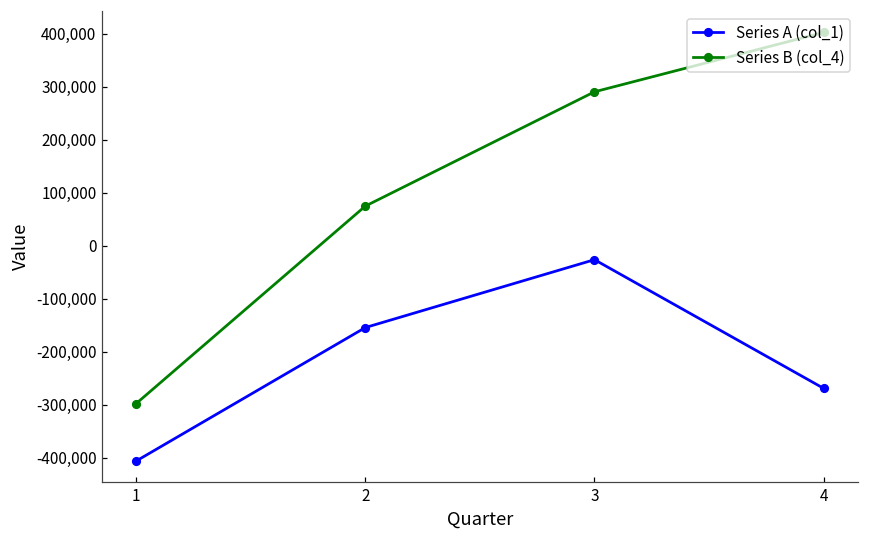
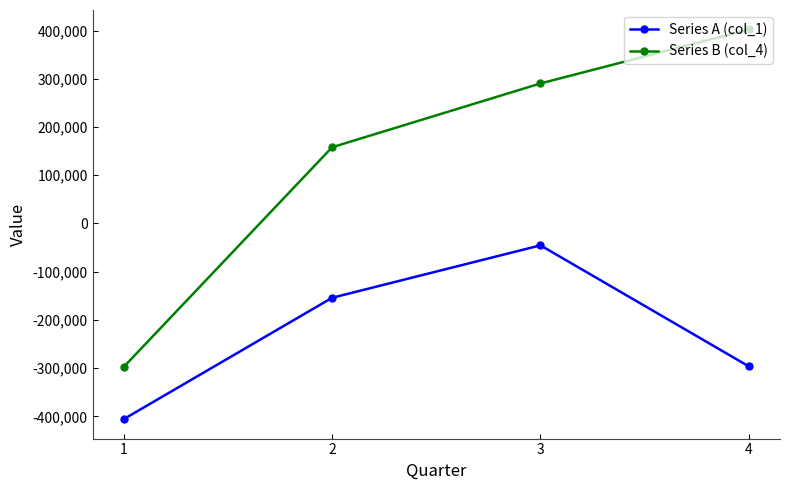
  {
    "Series A (col_1)": {
      "1": "-410,000",
      "2": "-150,000",
-     "3": "-30,000",
-     "4": "-270,000"
+     "3": "-50,000",
+     "4": "-300,000"
    },
    "Series B (col_4)": {
      "1": "-300,000",
-     "2": "70,000",
+     "2": "160,000",
      "3": "290,000"
    }
  }
